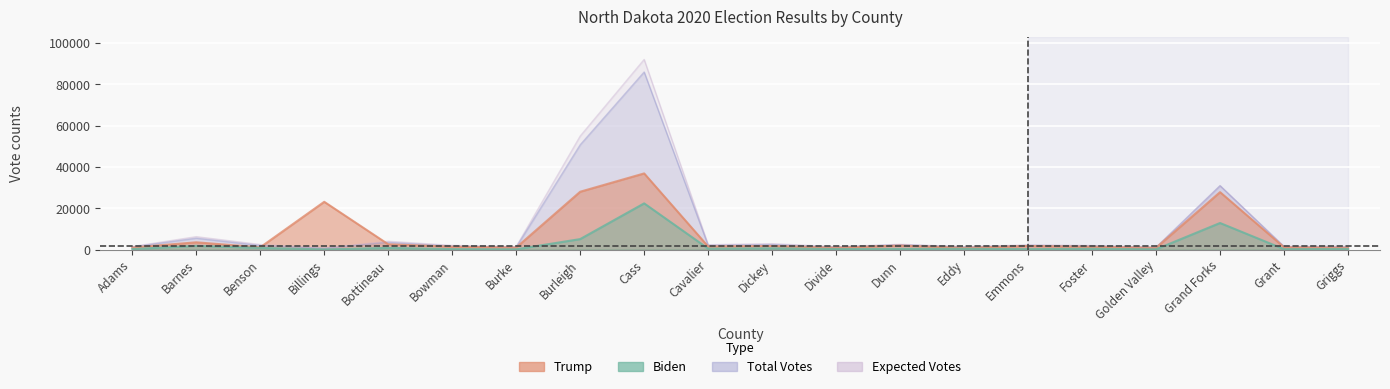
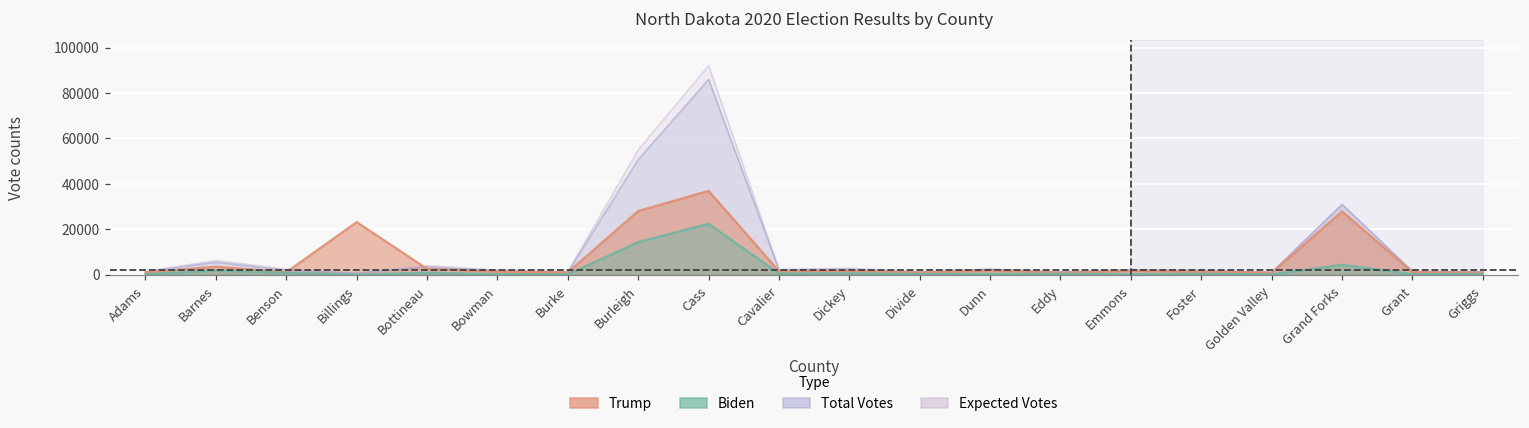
  {
    "Trump": {
      "Barnes": 4000,
      "Billings": 23000,
      "Burleigh": 28000,
      "Cass": 37000,
      "Grand Forks": 28000
    },
    "Biden": {
      "Barnes": 2000,
      "Bottineau": 1000,
-     "Burleigh": 5000,
+     "Burleigh": 14000,
      "Cass": 22000,
      "Dunn": 0,
      "Emmons": 0,
-     "Grand Forks": 13000
+     "Grand Forks": 4000
    }
  }
